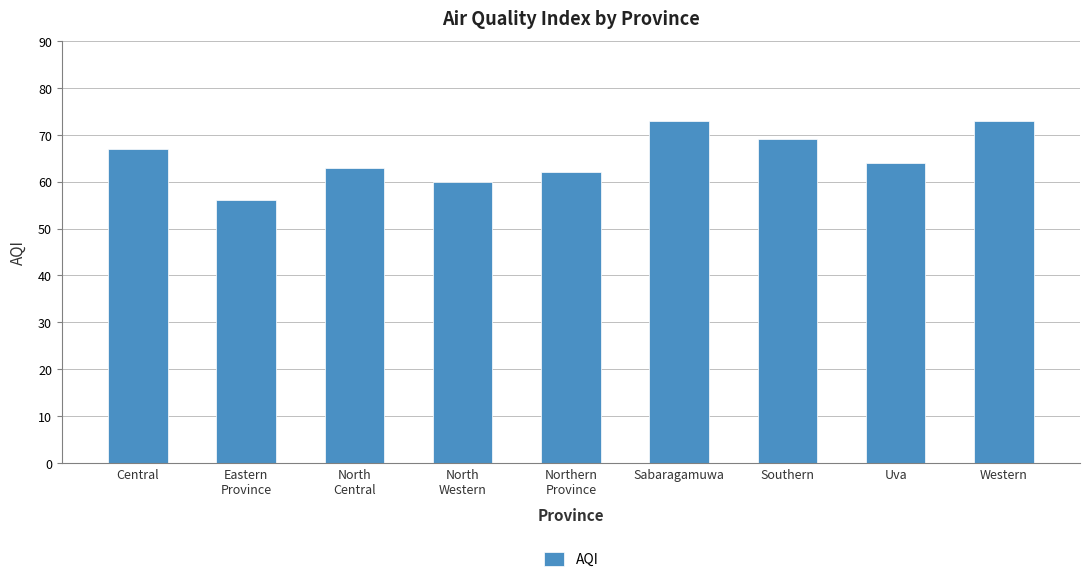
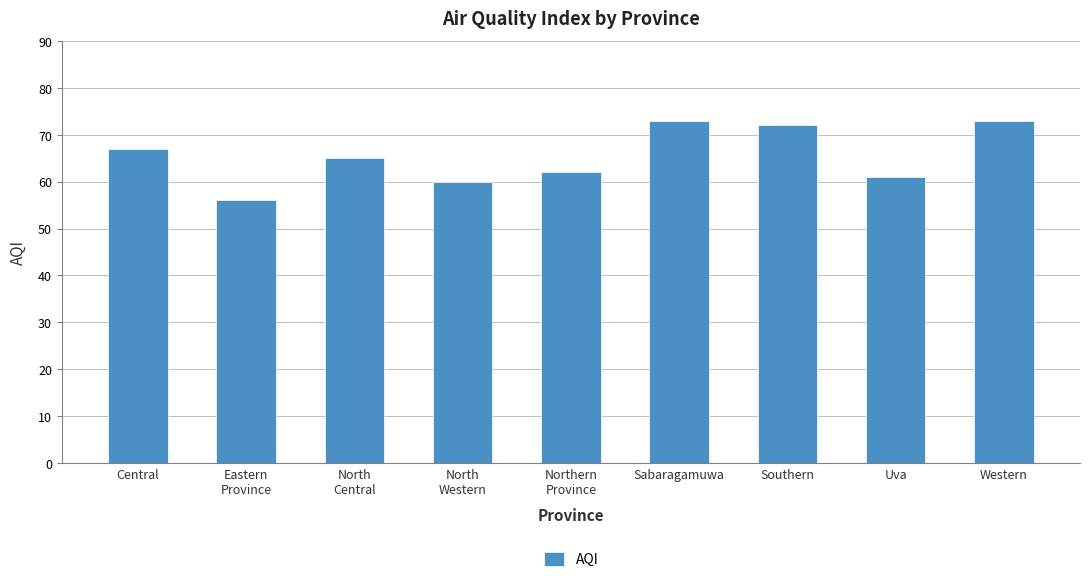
  {
    "Central": 67,
    "Eastern Province": 56,
-   "North Central": 63,
+   "North Central": 65,
    "North Western": 60,
    "Northern Province": 62,
    "Sabaragamuwa": 73,
-   "Southern": 69,
-   "Uva": 64,
+   "Southern": 72,
+   "Uva": 61,
    "Western": 73
  }
